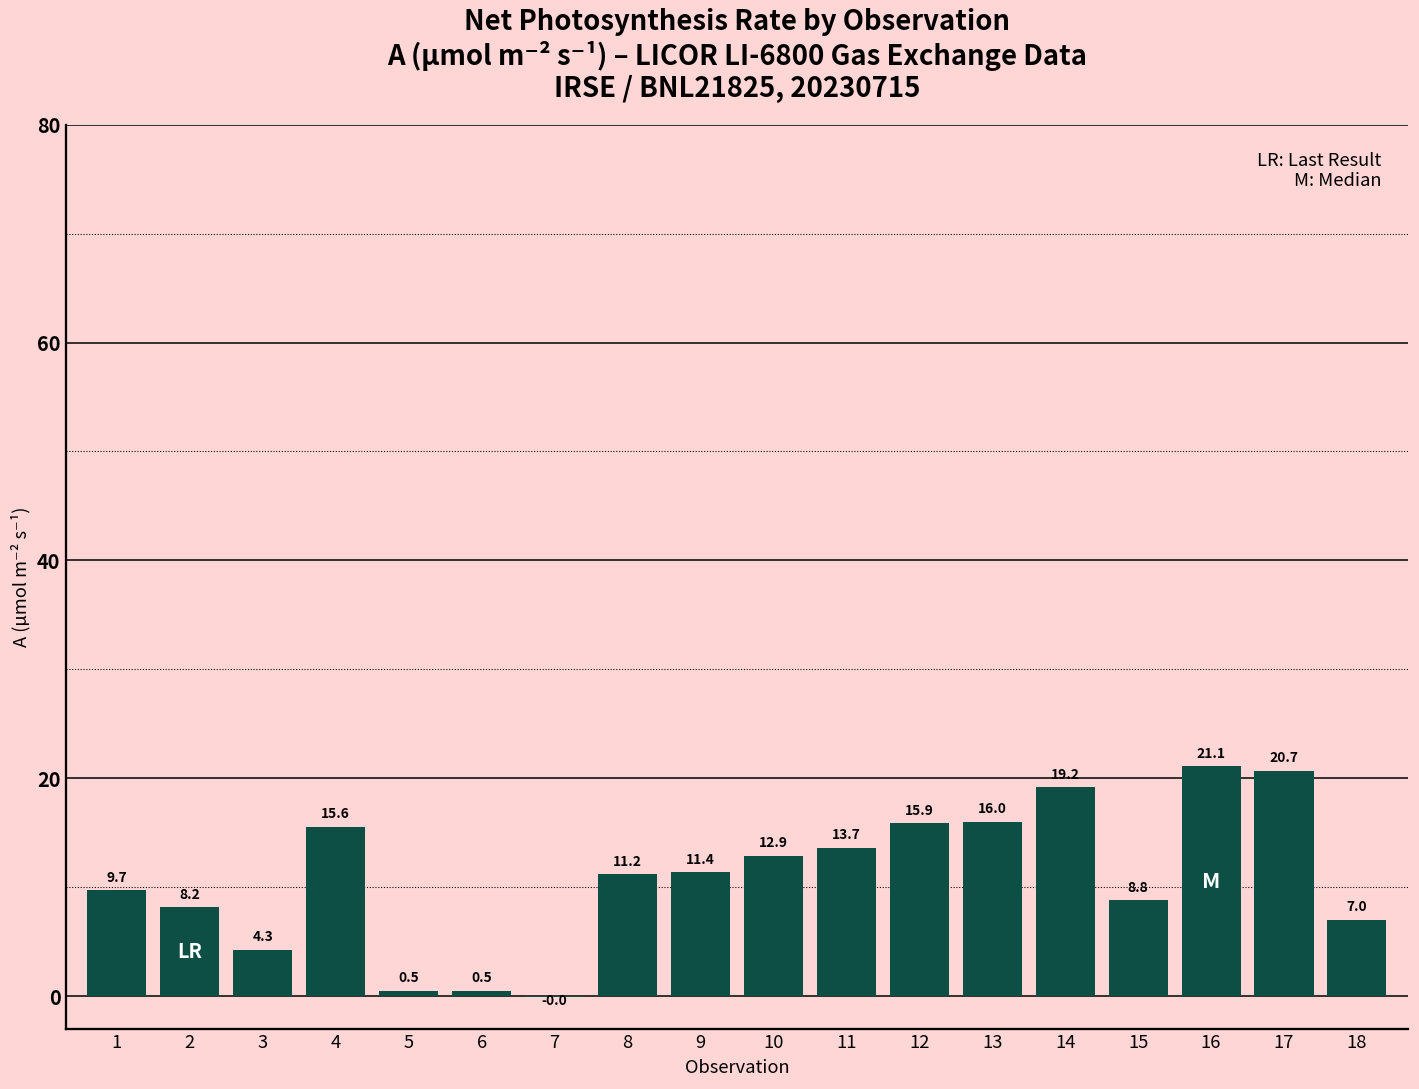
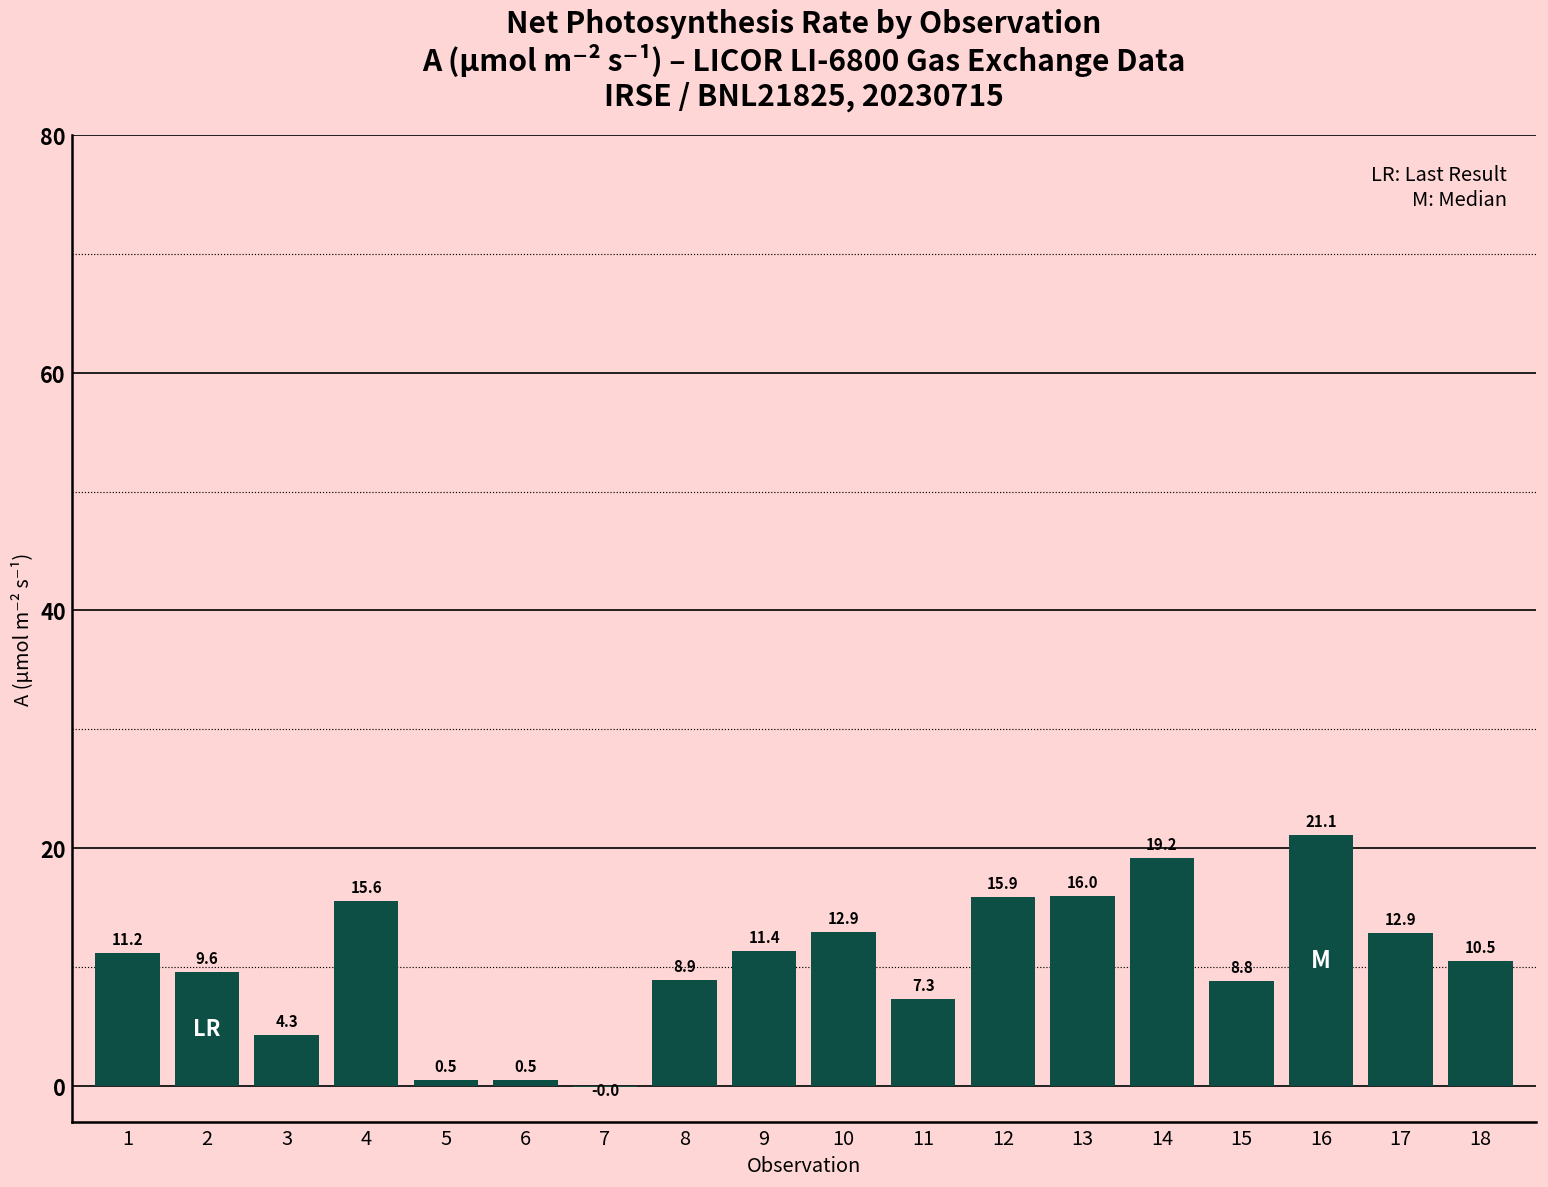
  {
-   "1": 9.7,
-   "2": 8.2,
+   "1": 11.2,
+   "2": 9.6,
    "3": 4.3,
    "4": 15.6,
    "5": 0.5,
    "6": 0.5,
    "7": -0.0,
-   "8": 11.2,
+   "8": 8.9,
    "9": 11.4,
    "10": 12.9,
-   "11": 13.7,
+   "11": 7.3,
    "12": 15.9,
    "13": 16.0,
    "14": 19.2,
    "15": 8.8,
    "16": 21.1,
-   "17": 20.7,
-   "18": 7.0
+   "17": 12.9,
+   "18": 10.5
  }
